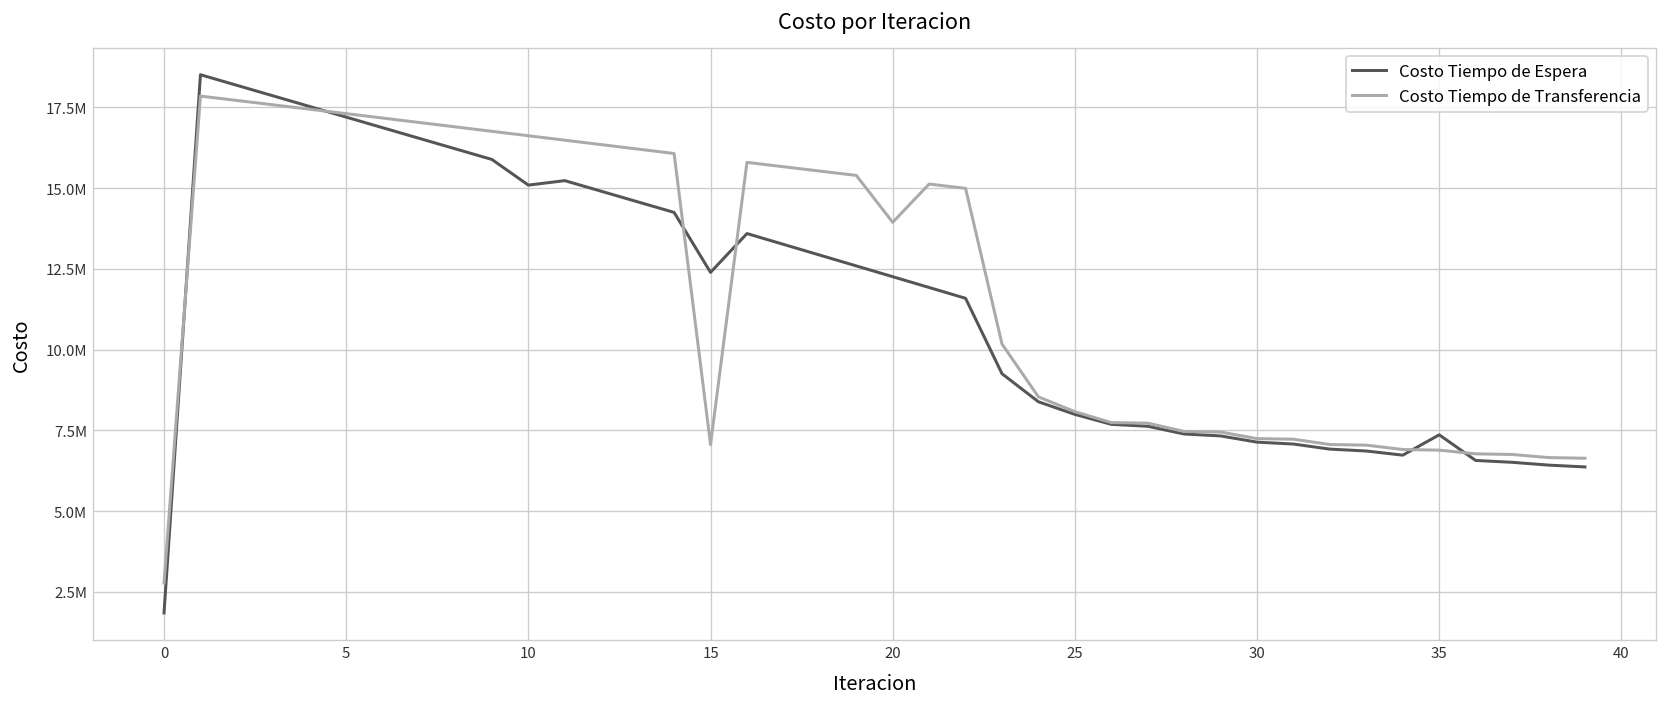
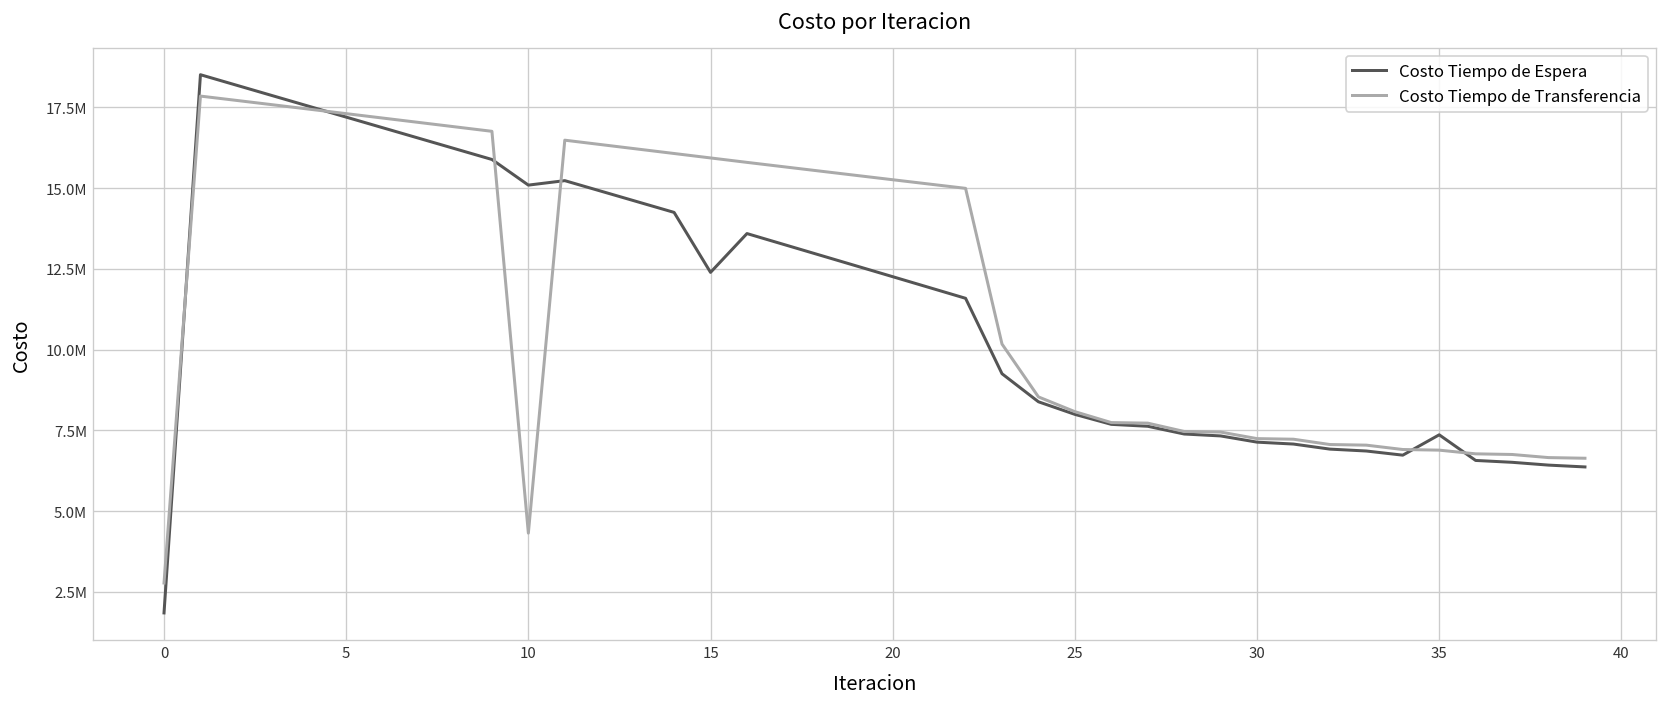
  {
    "Costo Tiempo de Espera": {
      "0": 1900000,
      "5": 17200000,
      "10": 15100000,
      "15": 12400000,
      "20": 12300000,
      "30": 7100000,
      "35": 7400000
    },
    "Costo Tiempo de Transferencia": {
      "0": 2800000,
      "5": 17300000,
-     "10": 16600000,
-     "15": 7100000,
-     "20": 13900000,
+     "10": 4300000,
+     "15": 15900000,
+     "20": 15300000,
      "30": 7200000,
      "35": 6900000
    }
  }
